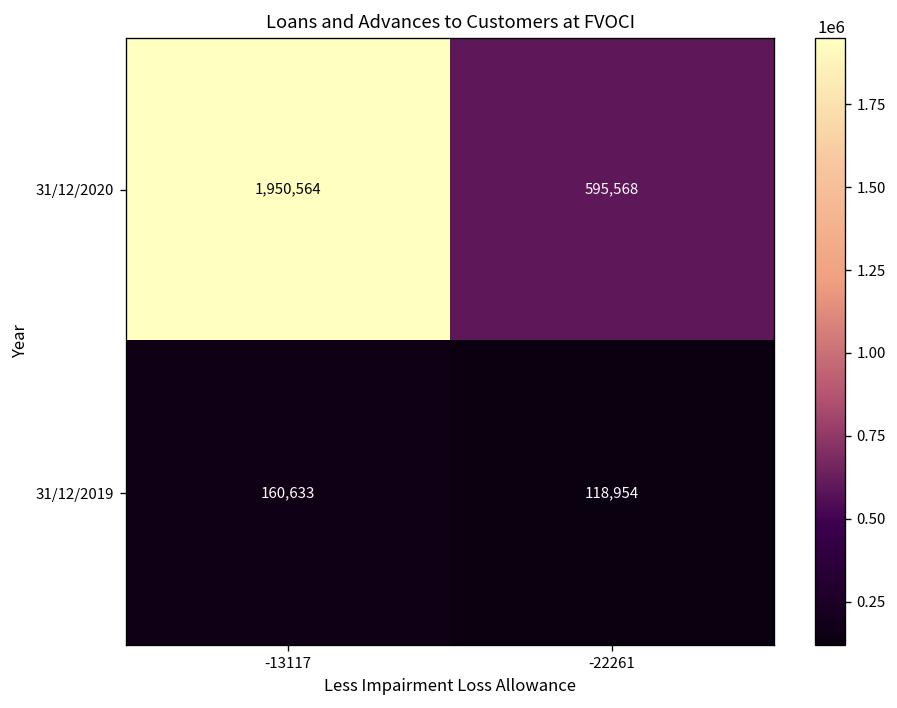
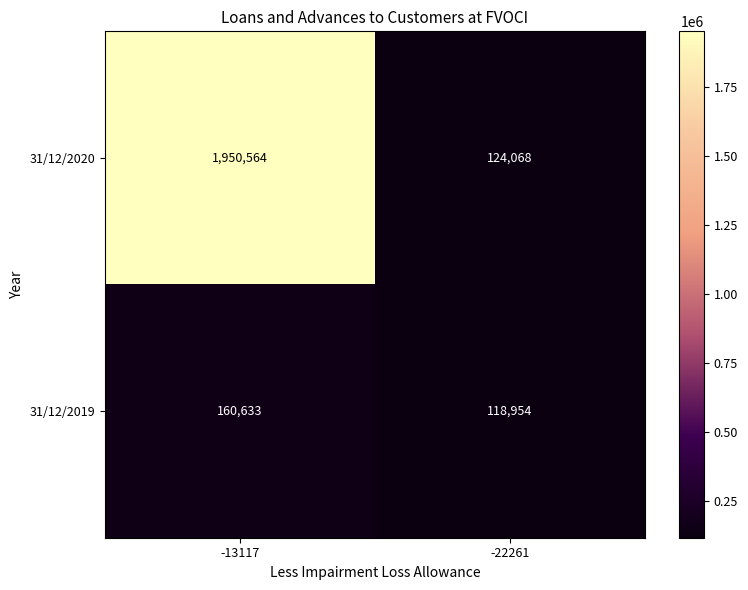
  {
    "31/12/2020": {
      "-13117": "1,950,564",
-     "-22261": "595,568"
+     "-22261": "124,068"
    },
    "31/12/2019": {
      "-13117": "160,633",
      "-22261": "118,954"
    }
  }
